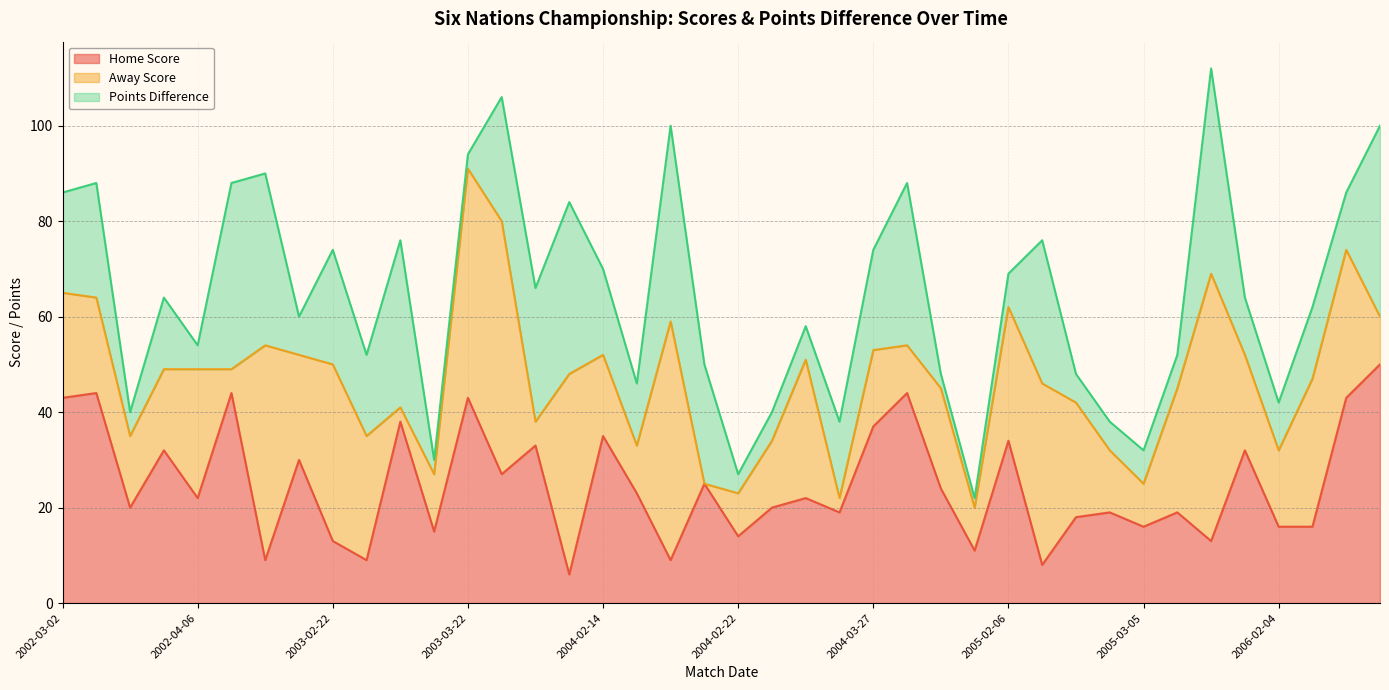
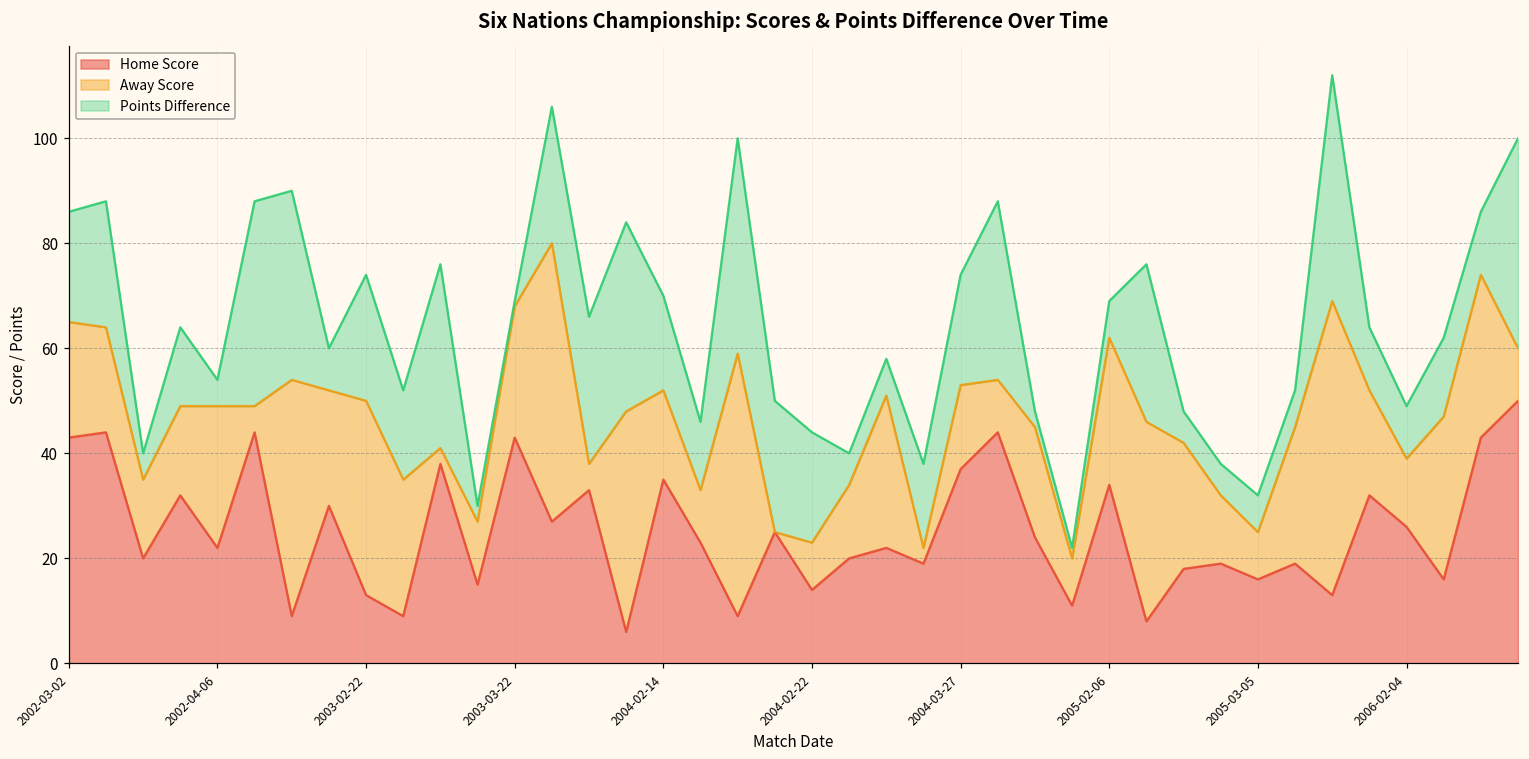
  {
    "Home Score": {
      "2003-03-22": 43,
      "2004-02-22": 14,
      "2005-02-06": 34,
      "2005-03-05": 16,
-     "2006-02-04": 16
+     "2006-02-04": 26
    },
    "Away Score": {
-     "2003-03-22": 48,
+     "2003-03-22": 25,
      "2004-02-22": 9,
      "2005-02-06": 28,
      "2005-03-05": 9,
-     "2006-02-04": 16
+     "2006-02-04": 13
    },
    "Points Difference": {
-     "2003-03-22": 3,
-     "2004-02-22": 4,
+     "2003-03-22": 1,
+     "2004-02-22": 21,
      "2005-02-06": 7,
      "2005-03-05": 7,
      "2006-02-04": 10
    }
  }
